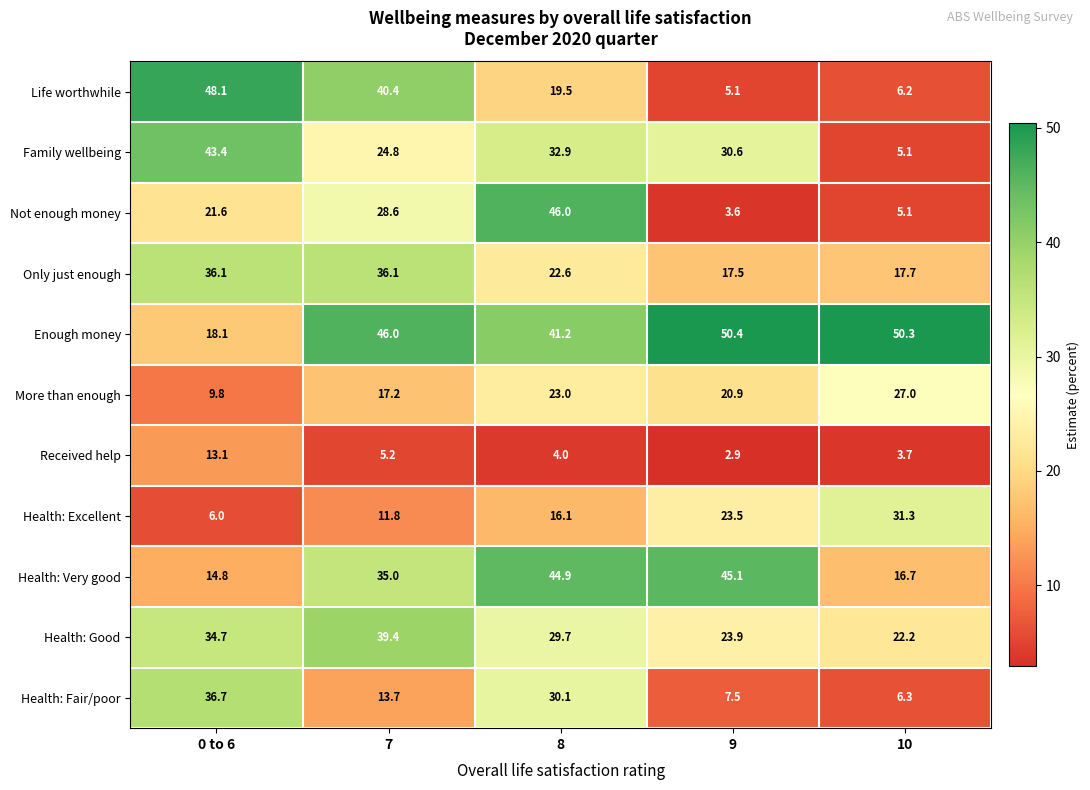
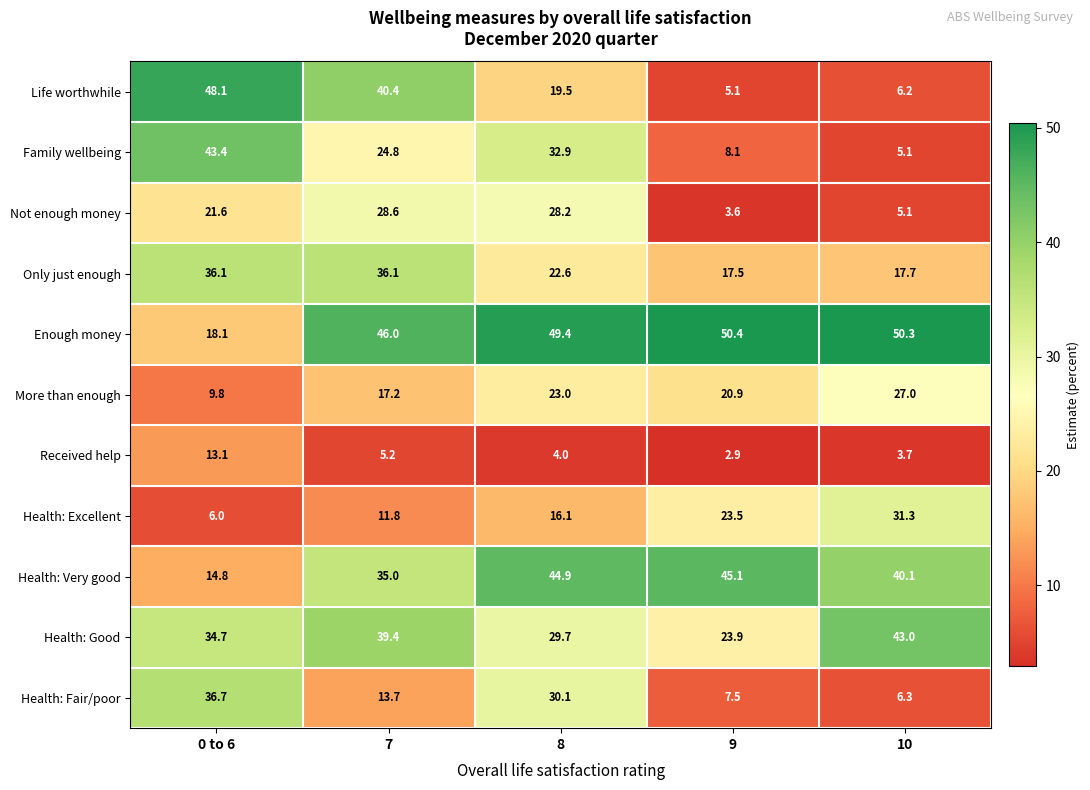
  {
    "Life worthwhile": {
      "0 to 6": 48.1,
      "7": 40.4,
      "8": 19.5,
      "9": 5.1,
      "10": 6.2
    },
    "Family wellbeing": {
      "0 to 6": 43.4,
      "7": 24.8,
      "8": 32.9,
-     "9": 30.6,
+     "9": 8.1,
      "10": 5.1
    },
    "Not enough money": {
      "0 to 6": 21.6,
      "7": 28.6,
-     "8": 46.0,
+     "8": 28.2,
      "9": 3.6,
      "10": 5.1
    },
    "Only just enough": {
      "0 to 6": 36.1,
      "7": 36.1,
      "8": 22.6,
      "9": 17.5,
      "10": 17.7
    },
    "Enough money": {
      "0 to 6": 18.1,
      "7": 46.0,
-     "8": 41.2,
+     "8": 49.4,
      "9": 50.4,
      "10": 50.3
    },
    "More than enough": {
      "0 to 6": 9.8,
      "7": 17.2,
      "8": 23.0,
      "9": 20.9,
      "10": 27.0
    },
    "Received help": {
      "0 to 6": 13.1,
      "7": 5.2,
      "8": 4.0,
      "9": 2.9,
      "10": 3.7
    },
    "Health: Excellent": {
      "0 to 6": 6.0,
      "7": 11.8,
      "8": 16.1,
      "9": 23.5,
      "10": 31.3
    },
    "Health: Very good": {
      "0 to 6": 14.8,
      "7": 35.0,
      "8": 44.9,
      "9": 45.1,
-     "10": 16.7
+     "10": 40.1
    },
    "Health: Good": {
      "0 to 6": 34.7,
      "7": 39.4,
      "8": 29.7,
      "9": 23.9,
-     "10": 22.2
+     "10": 43.0
    },
    "Health: Fair/poor": {
      "0 to 6": 36.7,
      "7": 13.7,
      "8": 30.1,
      "9": 7.5,
      "10": 6.3
    }
  }
